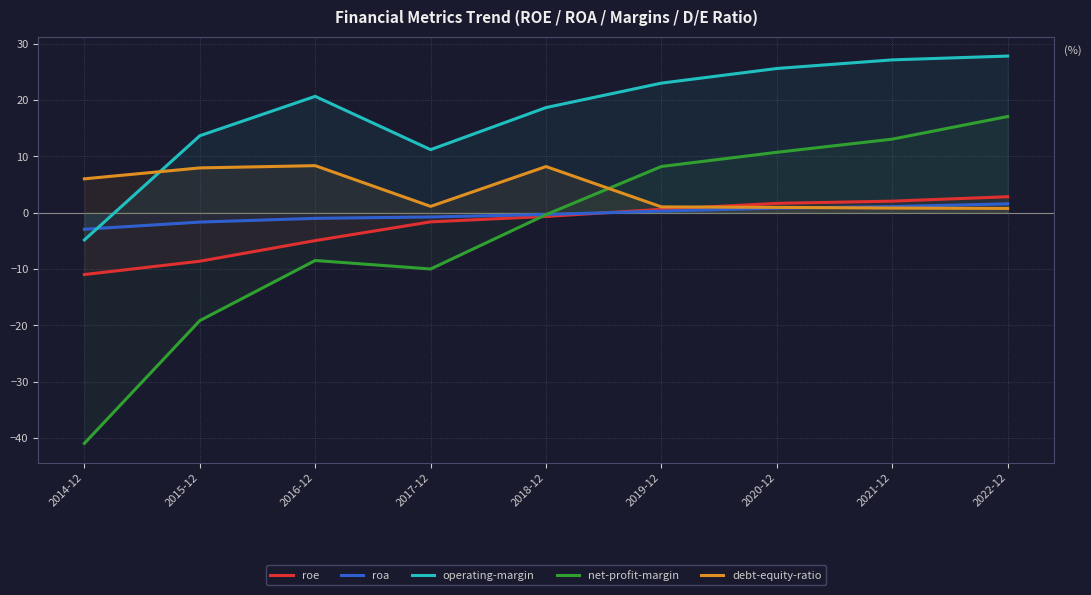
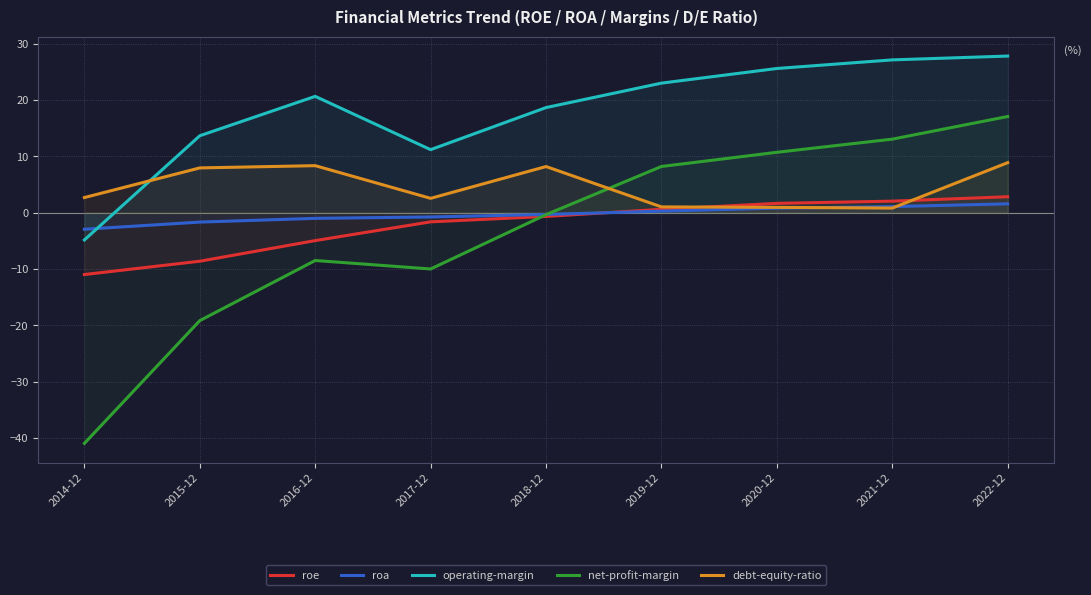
  {
    "debt-equity-ratio": {
-     "2014-12": 6,
+     "2014-12": 3,
      "2015-12": 8,
      "2016-12": 8,
-     "2017-12": 1,
+     "2017-12": 3,
      "2018-12": 8,
-     "2022-12": 1
+     "2022-12": 9
    }
  }
